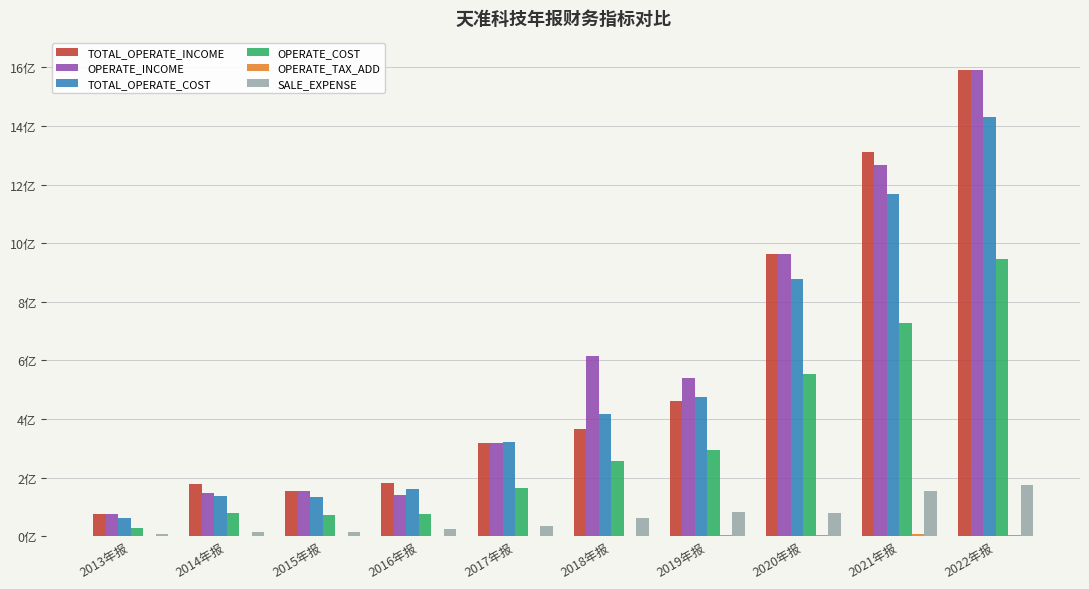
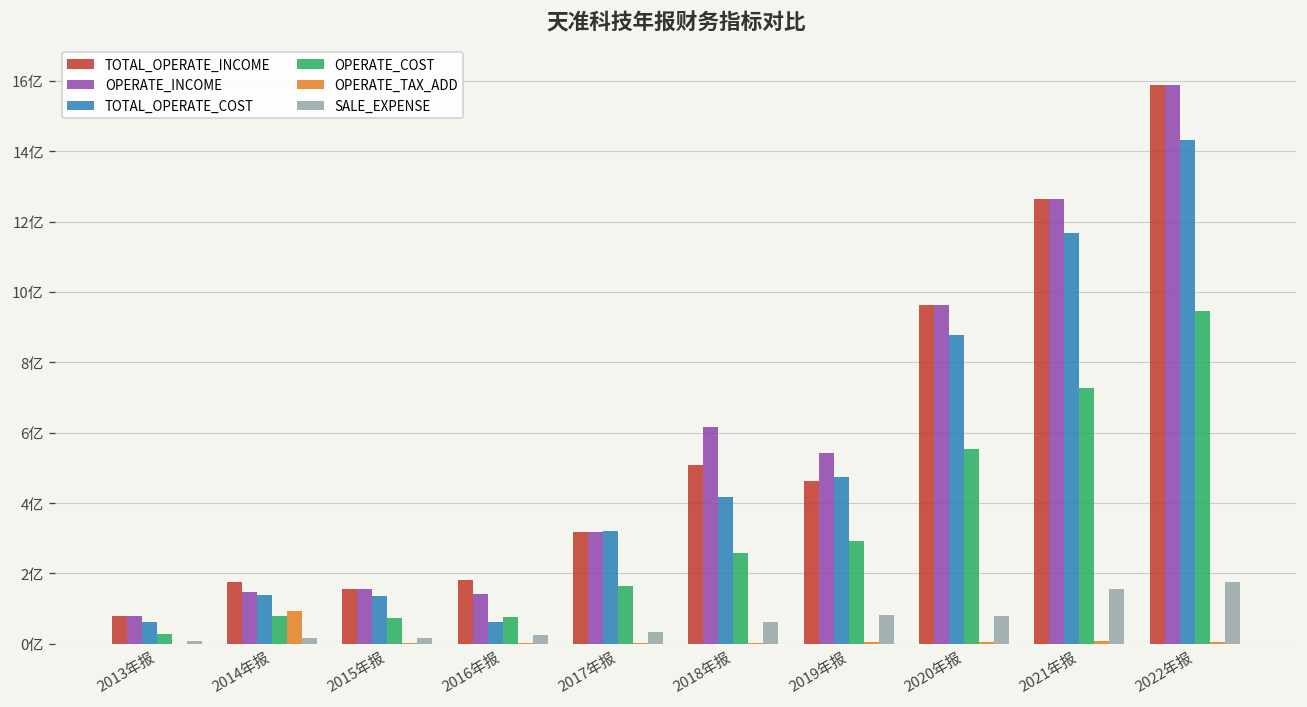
  {
    "TOTAL_OPERATE_INCOME": {
      "2013年报": "0.8亿",
      "2014年报": "1.8亿",
      "2015年报": "1.6亿",
      "2016年报": "1.8亿",
      "2017年报": "3.2亿",
-     "2018年报": "3.7亿",
+     "2018年报": "5.1亿",
      "2019年报": "4.6亿",
      "2020年报": "9.6亿",
-     "2021年报": "13.1亿",
+     "2021年报": "12.7亿",
      "2022年报": "15.9亿"
    },
    "OPERATE_INCOME": {
      "2013年报": "0.8亿",
      "2014年报": "1.5亿",
      "2015年报": "1.6亿",
      "2016年报": "1.4亿",
      "2017年报": "3.2亿",
      "2018年报": "6.2亿",
      "2019年报": "5.4亿",
      "2020年报": "9.6亿",
      "2021年报": "12.7亿",
      "2022年报": "15.9亿"
    },
    "TOTAL_OPERATE_COST": {
      "2013年报": "0.6亿",
      "2014年报": "1.4亿",
      "2015年报": "1.4亿",
-     "2016年报": "1.6亿",
+     "2016年报": "0.6亿",
      "2017年报": "3.2亿",
      "2018年报": "4.2亿",
      "2019年报": "4.7亿",
      "2020年报": "8.8亿",
      "2021年报": "11.7亿",
      "2022年报": "14.3亿"
    },
    "OPERATE_COST": {
      "2013年报": "0.3亿",
      "2014年报": "0.8亿",
      "2015年报": "0.7亿",
      "2016年报": "0.8亿",
      "2017年报": "1.7亿",
      "2018年报": "2.6亿",
      "2019年报": "2.9亿",
      "2020年报": "5.5亿",
      "2021年报": "7.3亿",
      "2022年报": "9.4亿"
    },
    "OPERATE_TAX_ADD": {
-     "2014年报": "0.0亿"
+     "2014年报": "0.9亿"
    },
    "SALE_EXPENSE": {
      "2013年报": "0.1亿",
      "2014年报": "0.2亿",
      "2015年报": "0.2亿",
      "2016年报": "0.2亿",
      "2017年报": "0.3亿",
      "2018年报": "0.6亿",
      "2019年报": "0.8亿",
      "2020年报": "0.8亿",
      "2021年报": "1.5亿",
      "2022年报": "1.8亿"
    }
  }
